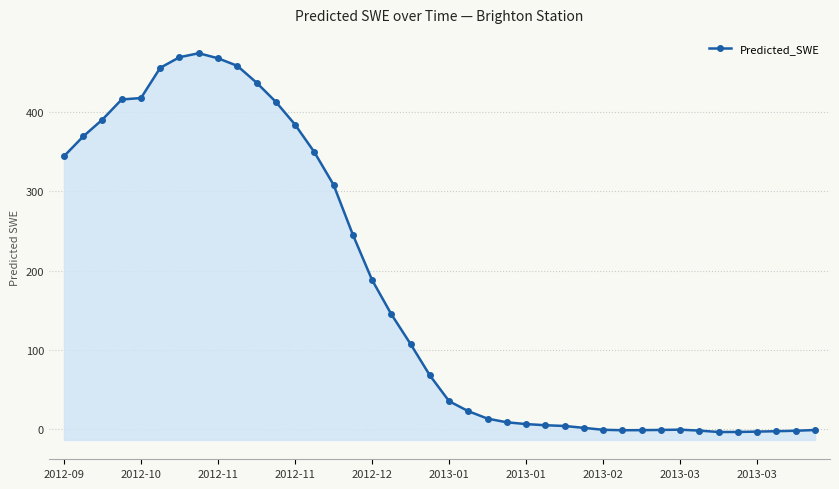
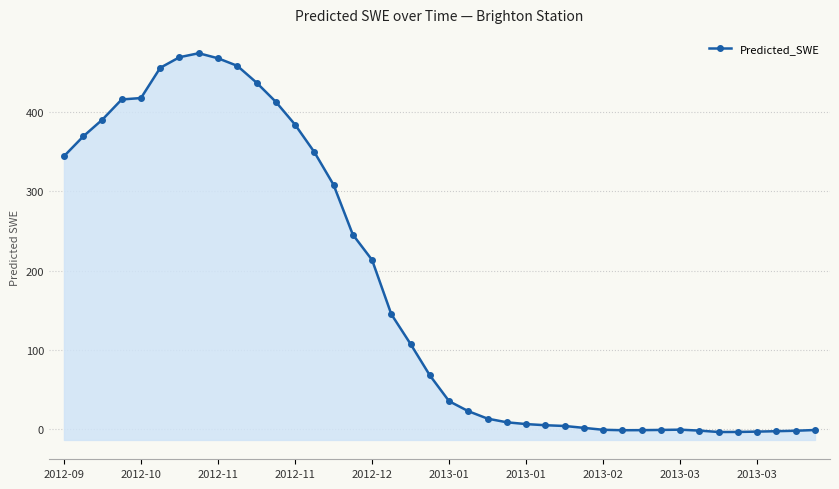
  {
    "2012-09": 340,
    "2012-10": 420,
-   "2012-12": 190,
+   "2012-12": 210,
    "2013-02": 0
  }
